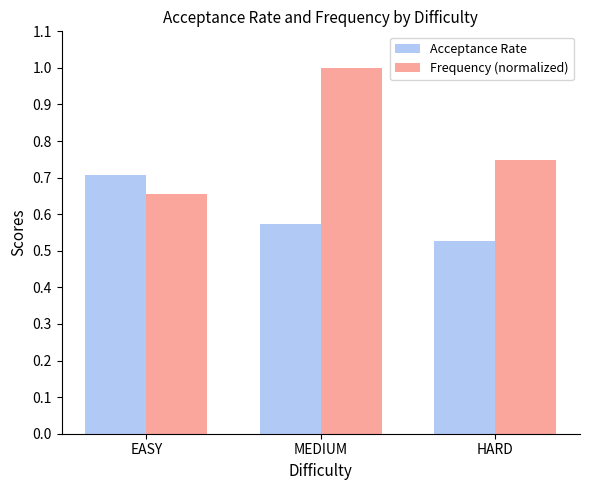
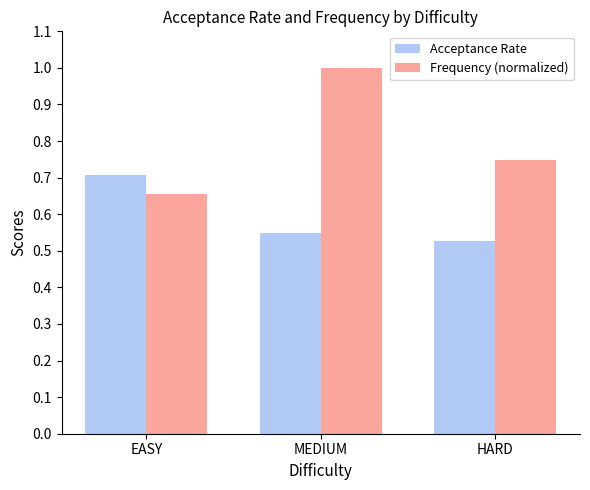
  {
    "Acceptance Rate": {
      "EASY": 0.71,
-     "MEDIUM": 0.57,
+     "MEDIUM": 0.55,
      "HARD": 0.53
    },
    "Frequency (normalized)": {
      "EASY": 0.66,
      "MEDIUM": 1.00,
      "HARD": 0.75
    }
  }
